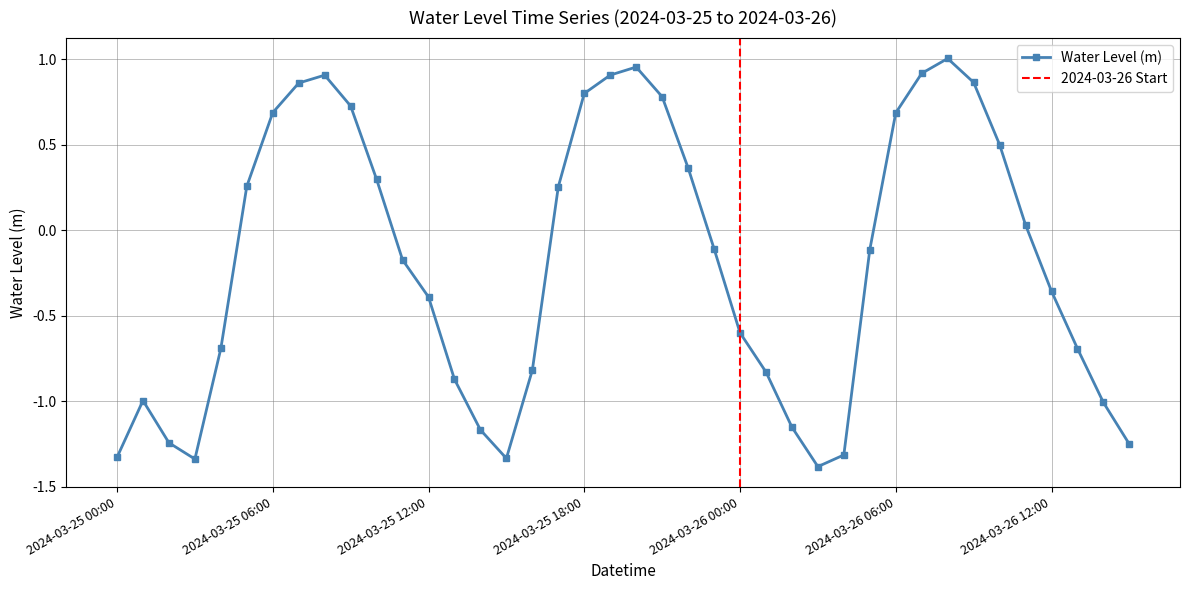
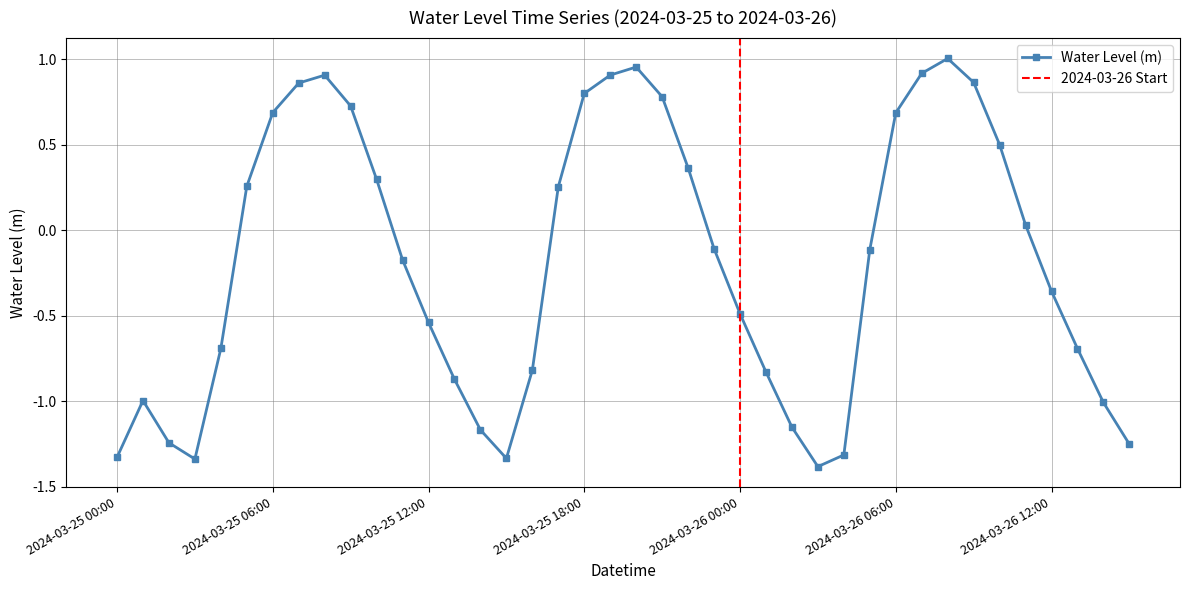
  {
    "2024-03-25 00:00": -1.33,
    "2024-03-25 06:00": 0.69,
-   "2024-03-25 12:00": -0.39,
+   "2024-03-25 12:00": -0.54,
    "2024-03-25 18:00": 0.80,
-   "2024-03-26 00:00": -0.60,
+   "2024-03-26 00:00": -0.49,
    "2024-03-26 06:00": 0.69,
    "2024-03-26 12:00": -0.36
  }
